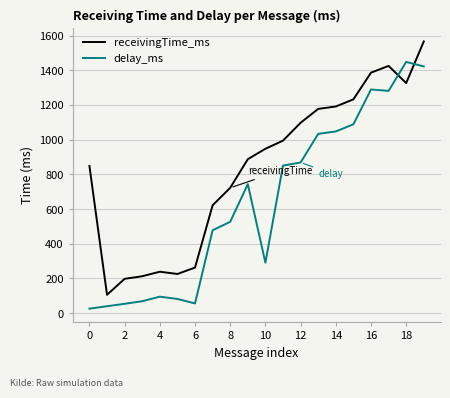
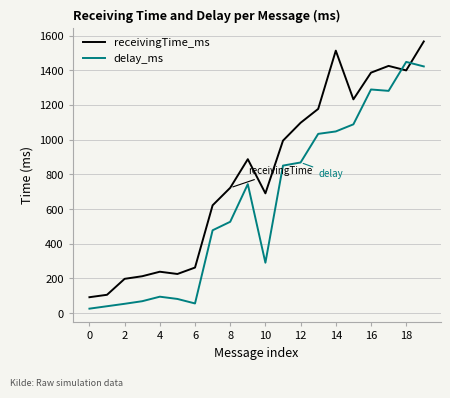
  {
    "receivingTime_ms": {
-     "0": 850,
+     "0": 90,
      "2": 200,
      "4": 240,
      "6": 260,
      "8": 720,
-     "10": 950,
+     "10": 690,
      "12": 1100,
-     "14": 1190,
+     "14": 1510,
      "16": 1390,
-     "18": 1330
+     "18": 1400
    },
    "delay_ms": {
      "0": 30,
      "2": 50,
      "4": 100,
      "6": 60,
      "8": 530,
      "10": 290,
      "12": 870,
      "14": 1050,
      "16": 1290,
      "18": 1450
    }
  }
